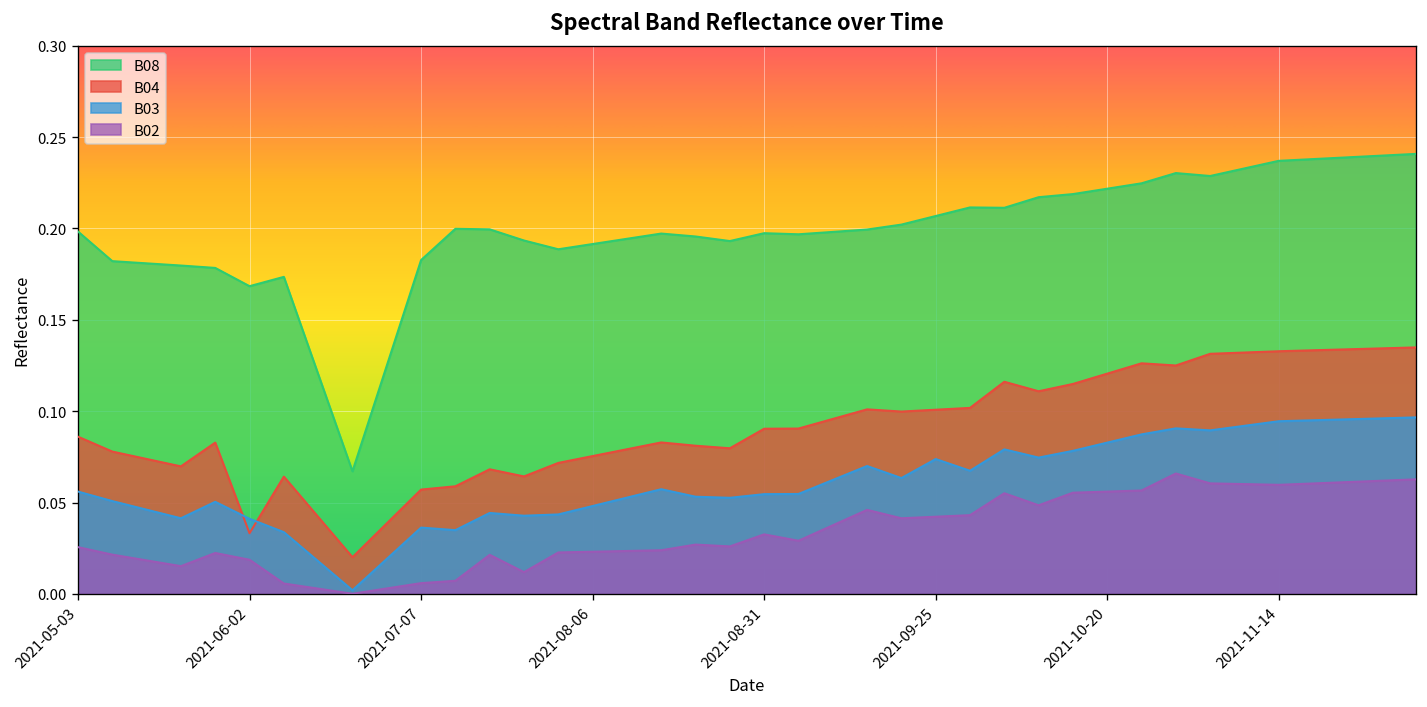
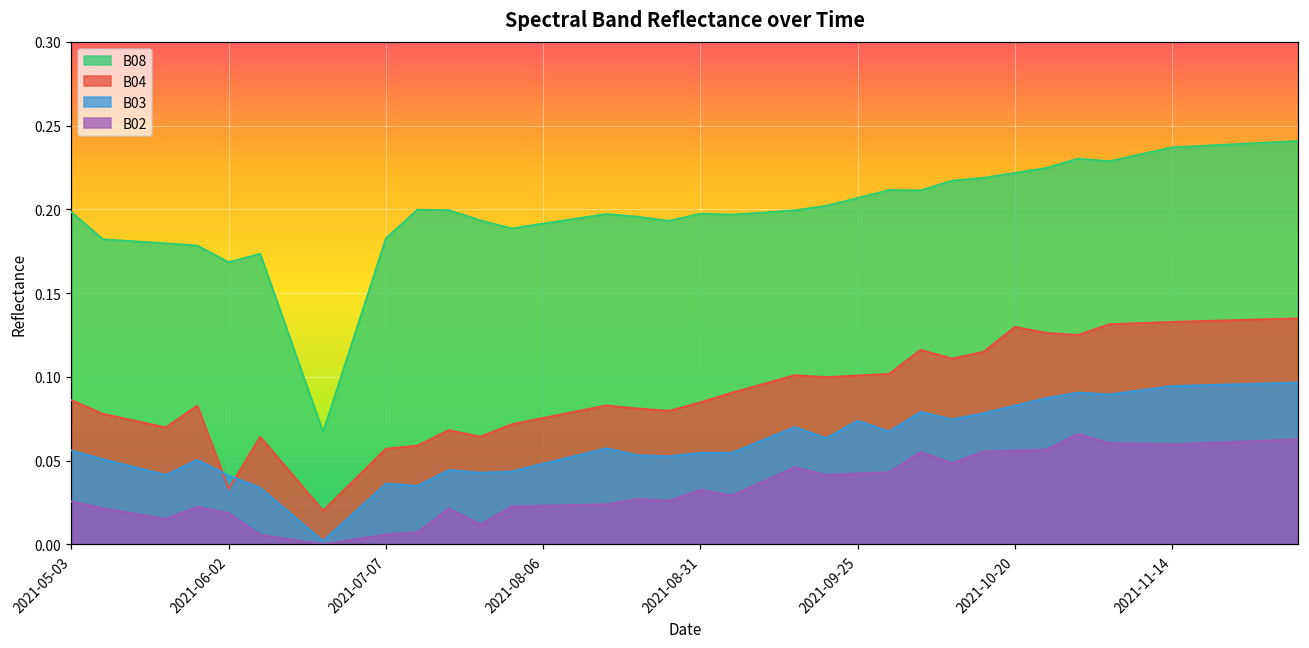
  {
    "B08": {
      "2021-05-03": 0.198,
      "2021-06-02": 0.168,
      "2021-07-07": 0.183,
      "2021-08-06": 0.191,
      "2021-08-31": 0.197,
      "2021-09-25": 0.207,
      "2021-10-20": 0.222,
      "2021-11-14": 0.237
    },
    "B04": {
      "2021-05-03": 0.086,
      "2021-06-02": 0.033,
      "2021-07-07": 0.057,
      "2021-08-06": 0.075,
-     "2021-08-31": 0.090,
+     "2021-08-31": 0.085,
      "2021-09-25": 0.101,
-     "2021-10-20": 0.121,
+     "2021-10-20": 0.130,
      "2021-11-14": 0.133
    },
    "B03": {
      "2021-05-03": 0.056,
      "2021-06-02": 0.041,
      "2021-07-07": 0.036,
      "2021-08-06": 0.048,
      "2021-08-31": 0.055,
      "2021-09-25": 0.074,
      "2021-10-20": 0.083,
      "2021-11-14": 0.095
    },
    "B02": {
      "2021-05-03": 0.026,
      "2021-06-02": 0.019,
      "2021-07-07": 0.006,
      "2021-08-06": 0.023,
      "2021-08-31": 0.033,
      "2021-09-25": 0.042,
      "2021-10-20": 0.056,
      "2021-11-14": 0.060
    }
  }
